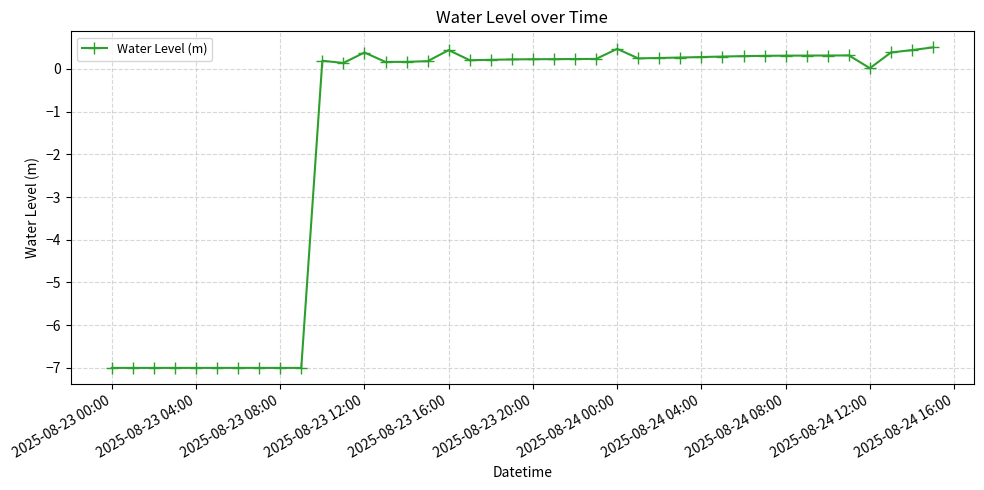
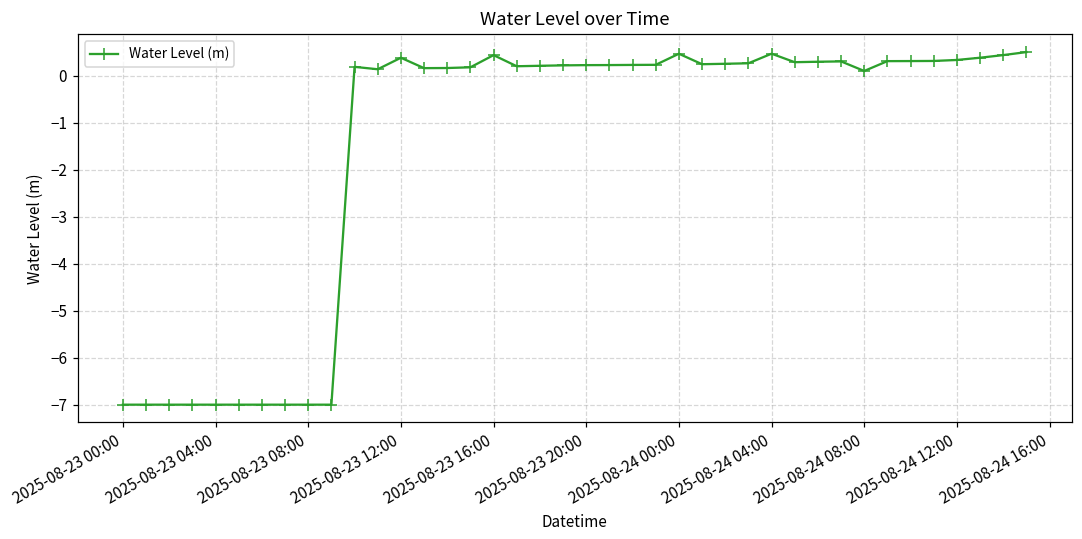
  {
    "2025-08-23 00:00": -7.0,
    "2025-08-23 04:00": -7.0,
    "2025-08-23 08:00": -7.0,
    "2025-08-23 12:00": 0.4,
    "2025-08-23 16:00": 0.4,
    "2025-08-23 20:00": 0.2,
    "2025-08-24 00:00": 0.5,
-   "2025-08-24 04:00": 0.3,
-   "2025-08-24 08:00": 0.3,
-   "2025-08-24 12:00": 0.0
+   "2025-08-24 04:00": 0.5,
+   "2025-08-24 08:00": 0.1,
+   "2025-08-24 12:00": 0.3
  }
